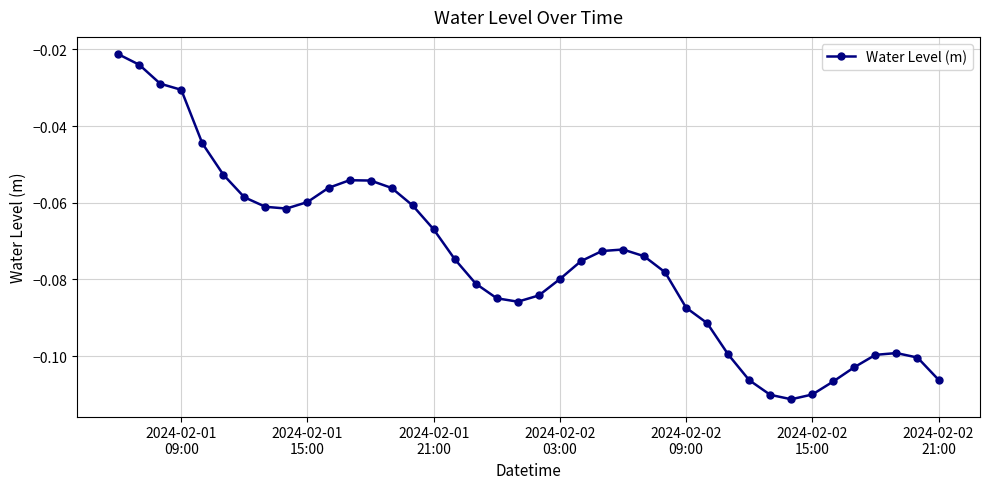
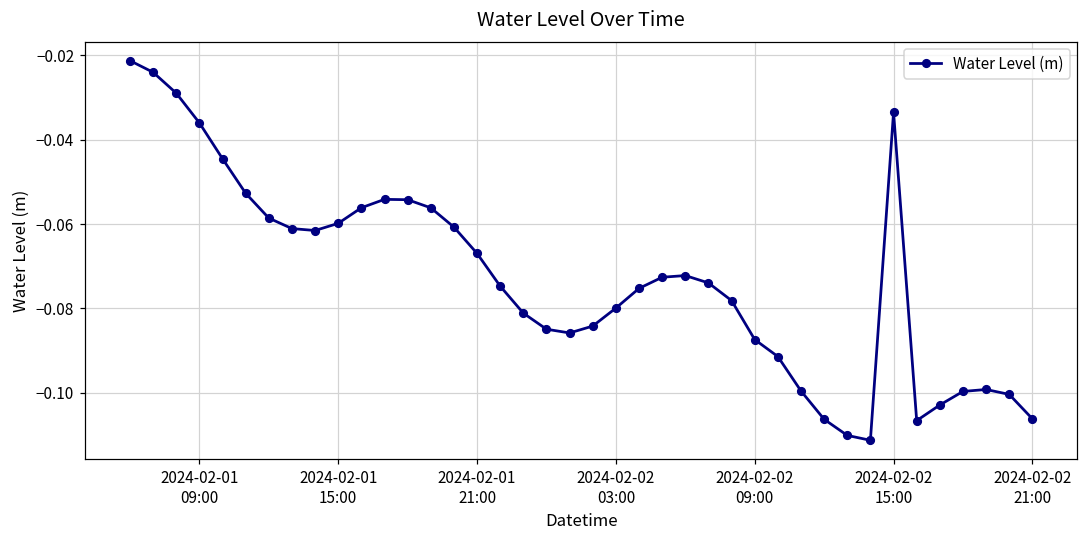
  {
-   "2024-02-01 09:00": -0.031,
+   "2024-02-01 09:00": -0.036,
    "2024-02-01 15:00": -0.060,
    "2024-02-01 21:00": -0.067,
    "2024-02-02 03:00": -0.080,
    "2024-02-02 09:00": -0.087,
-   "2024-02-02 15:00": -0.110,
+   "2024-02-02 15:00": -0.033,
    "2024-02-02 21:00": -0.106
  }
